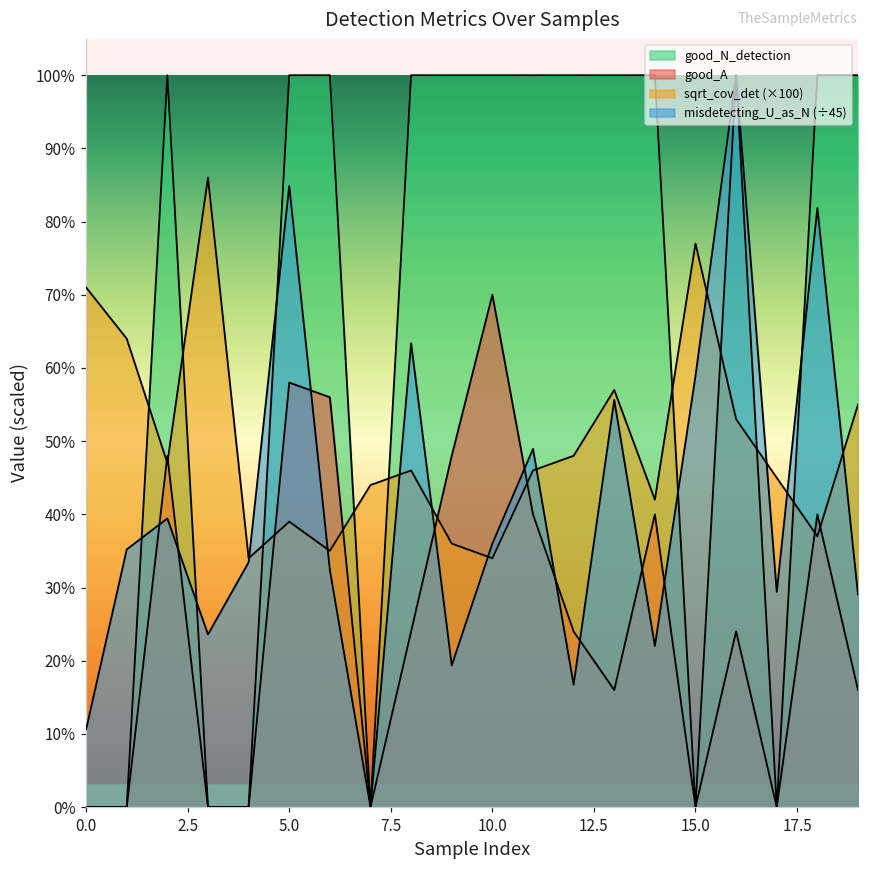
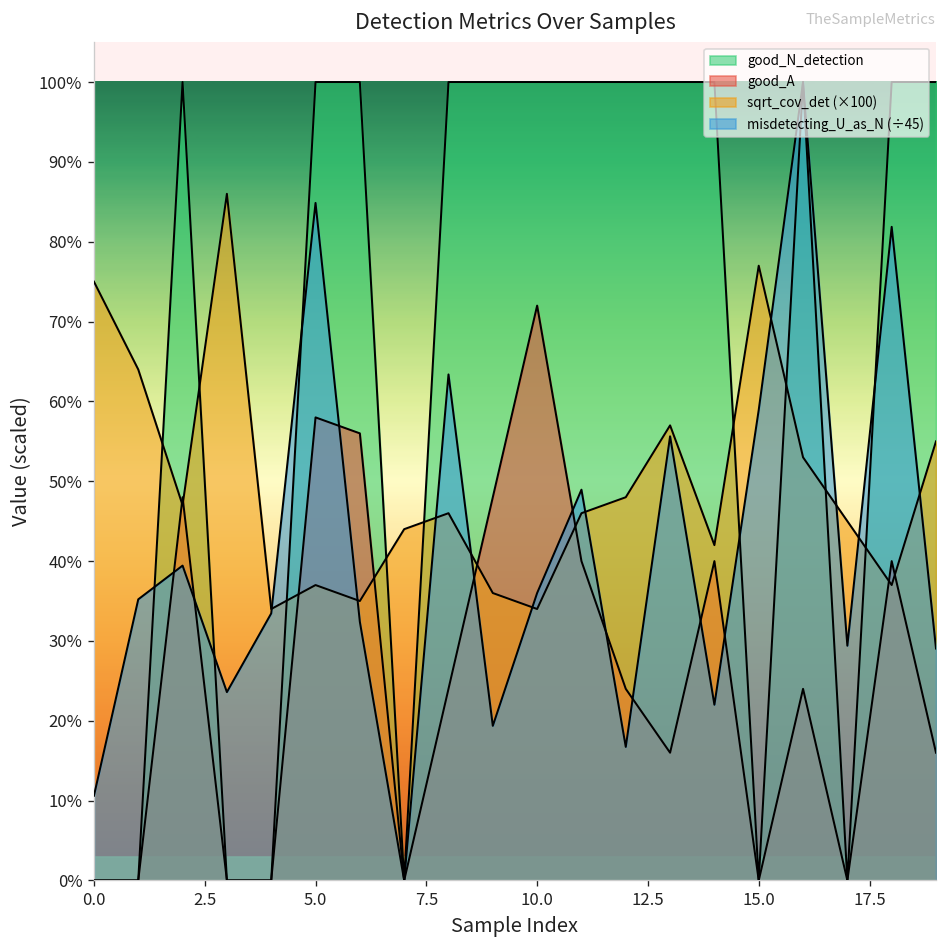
  {
    "good_N_detection": {
      "5.0": "100%",
      "10.0": "100%"
    },
    "good_A": {
      "5.0": "58%",
-     "10.0": "70%"
+     "10.0": "72%"
    },
    "sqrt_cov_det (×100)": {
-     "0.0": "71%",
-     "5.0": "39%",
+     "0.0": "75%",
+     "5.0": "37%",
      "10.0": "34%",
      "15.0": "77%"
    },
    "misdetecting_U_as_N (÷45)": {
      "0.0": "11%",
      "5.0": "85%",
      "10.0": "36%",
      "15.0": "59%"
    }
  }
